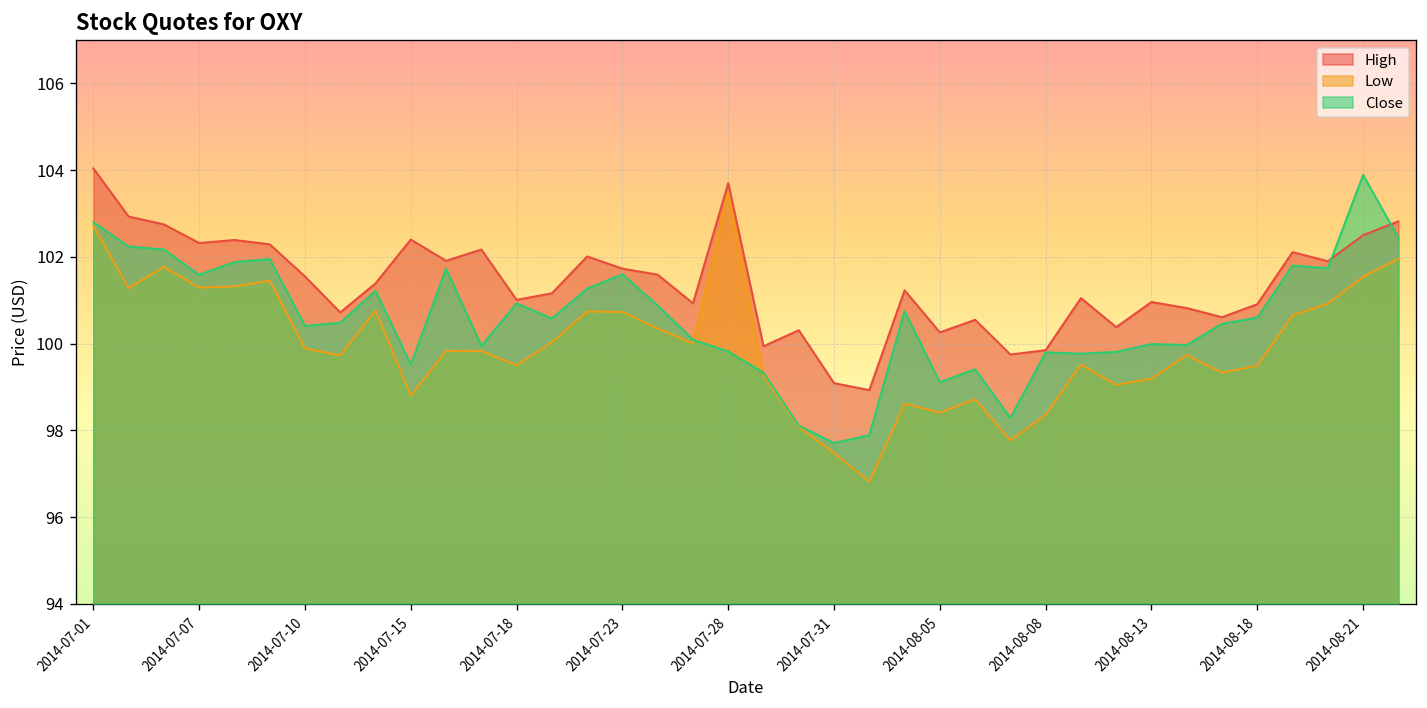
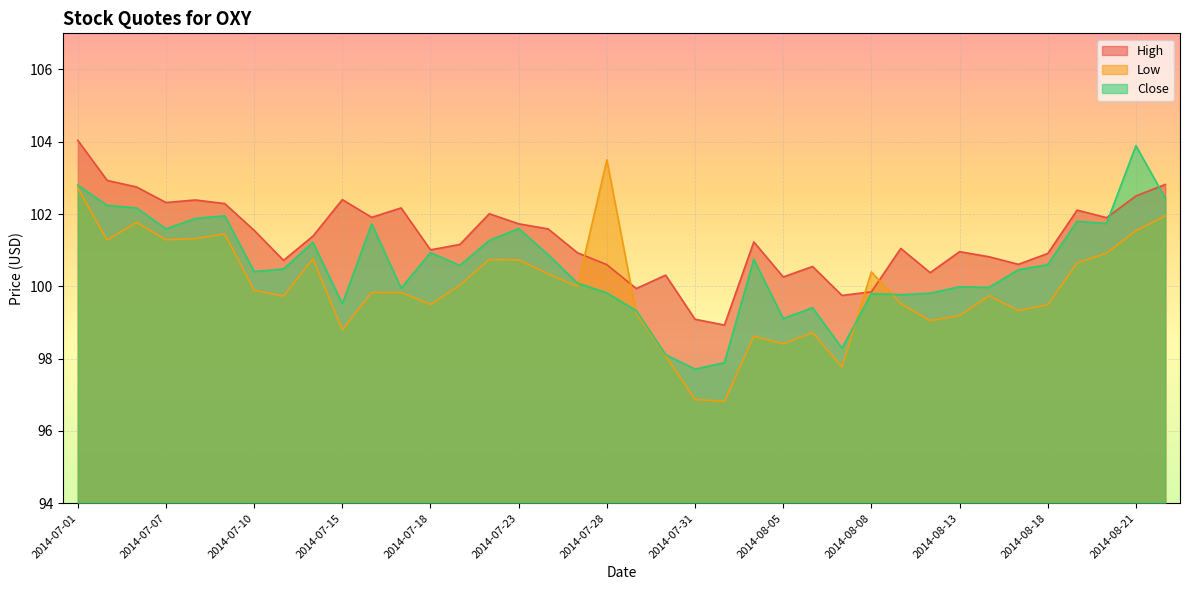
  {
    "High": {
      "2014-07-01": 104.0,
      "2014-07-07": 102.3,
      "2014-07-10": 101.6,
      "2014-07-15": 102.4,
      "2014-07-18": 101.0,
      "2014-07-23": 101.7,
-     "2014-07-28": 103.7,
+     "2014-07-28": 100.6,
      "2014-07-31": 99.1,
      "2014-08-05": 100.3,
      "2014-08-13": 101.0,
      "2014-08-18": 100.9,
      "2014-08-21": 102.5
    },
    "Low": {
      "2014-07-01": 102.7,
      "2014-07-07": 101.3,
      "2014-07-10": 99.9,
      "2014-07-15": 98.8,
      "2014-07-18": 99.5,
      "2014-07-23": 100.7,
      "2014-07-28": 103.5,
-     "2014-07-31": 97.5,
+     "2014-07-31": 96.9,
      "2014-08-05": 98.4,
-     "2014-08-08": 98.4,
+     "2014-08-08": 100.4,
      "2014-08-13": 99.2,
      "2014-08-18": 99.5,
      "2014-08-21": 101.5
    },
    "Close": {
      "2014-07-01": 102.8,
      "2014-07-07": 101.6,
      "2014-07-10": 100.4,
      "2014-07-15": 99.5,
      "2014-07-18": 100.9,
      "2014-07-23": 101.6,
      "2014-07-28": 99.8,
      "2014-07-31": 97.7,
      "2014-08-05": 99.1,
      "2014-08-13": 100.0,
      "2014-08-18": 100.6,
      "2014-08-21": 103.9
    }
  }
